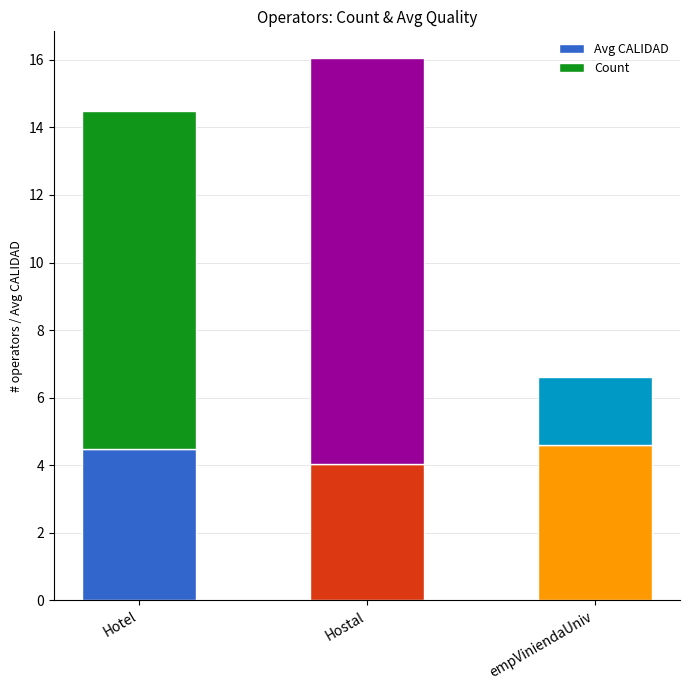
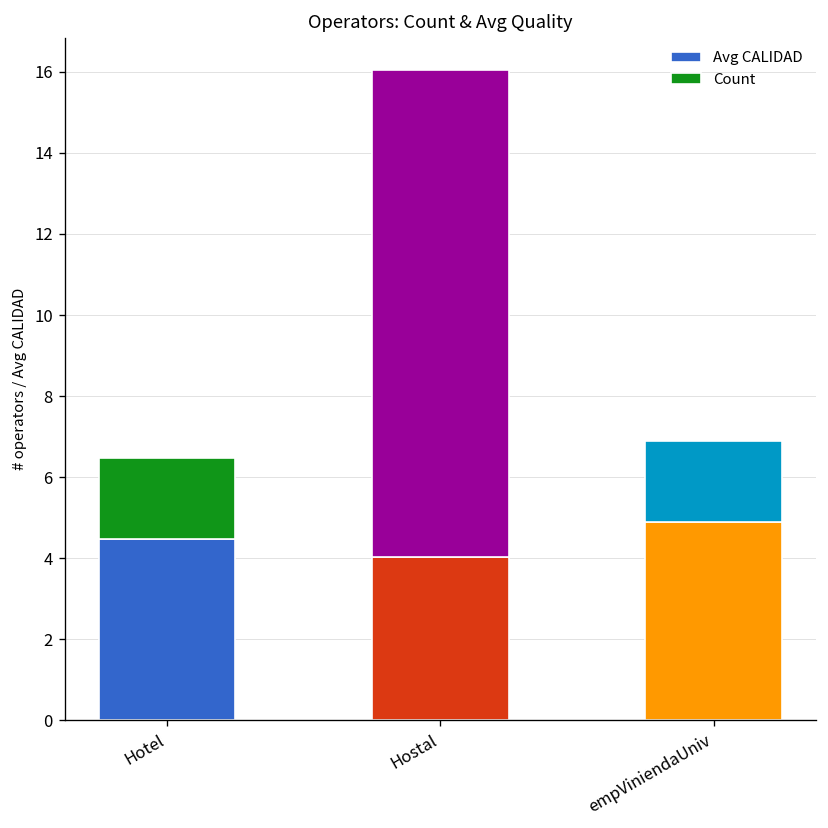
  {
    "Avg CALIDAD": {
      "Hotel": 4.5,
      "Hostal": 4.0,
-     "empViniendaUniv": 4.6
+     "empViniendaUniv": 4.9
    },
    "Count": {
-     "Hotel": 10,
+     "Hotel": 2,
      "Hostal": 12,
      "empViniendaUniv": 2
    }
  }
